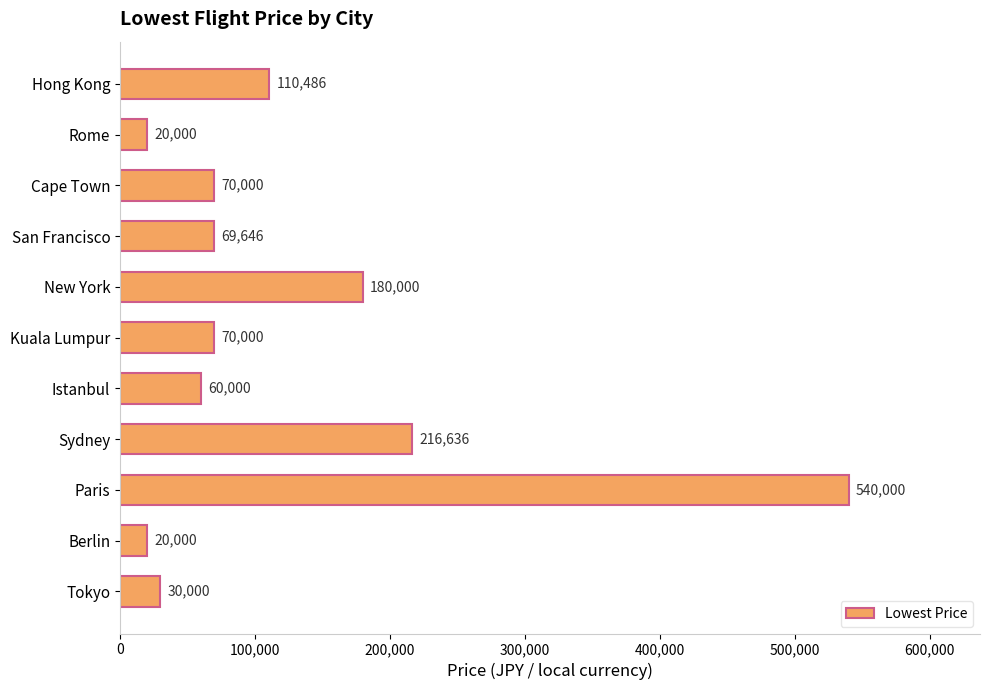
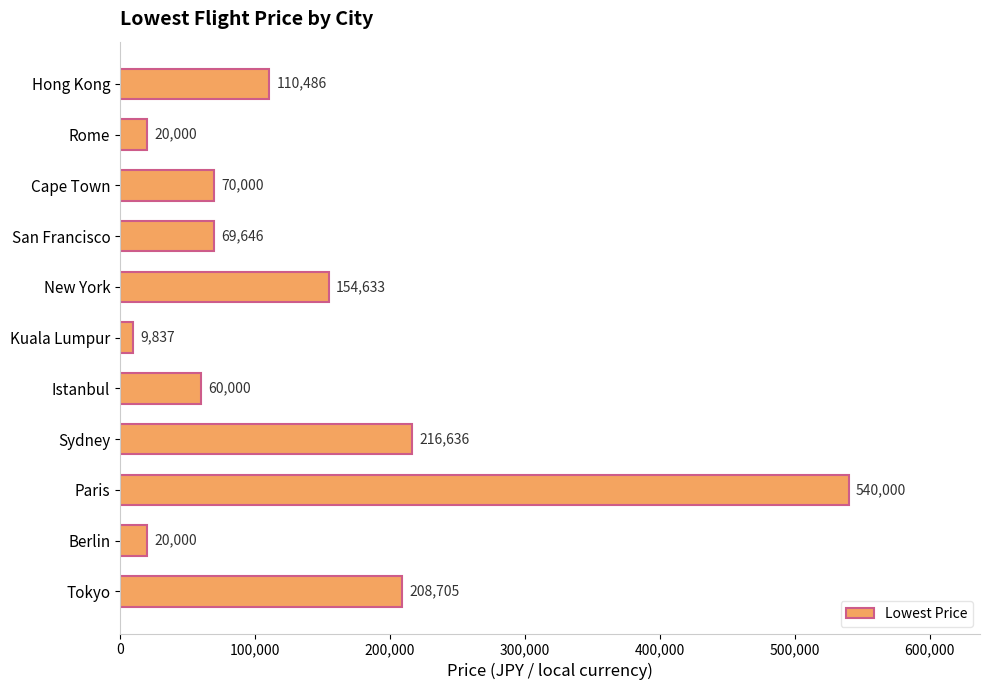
  {
    "Hong Kong": "110,486",
    "Rome": "20,000",
    "Cape Town": "70,000",
    "San Francisco": "69,646",
-   "New York": "180,000",
-   "Kuala Lumpur": "70,000",
+   "New York": "154,633",
+   "Kuala Lumpur": "9,837",
    "Istanbul": "60,000",
    "Sydney": "216,636",
    "Paris": "540,000",
    "Berlin": "20,000",
-   "Tokyo": "30,000"
+   "Tokyo": "208,705"
  }
